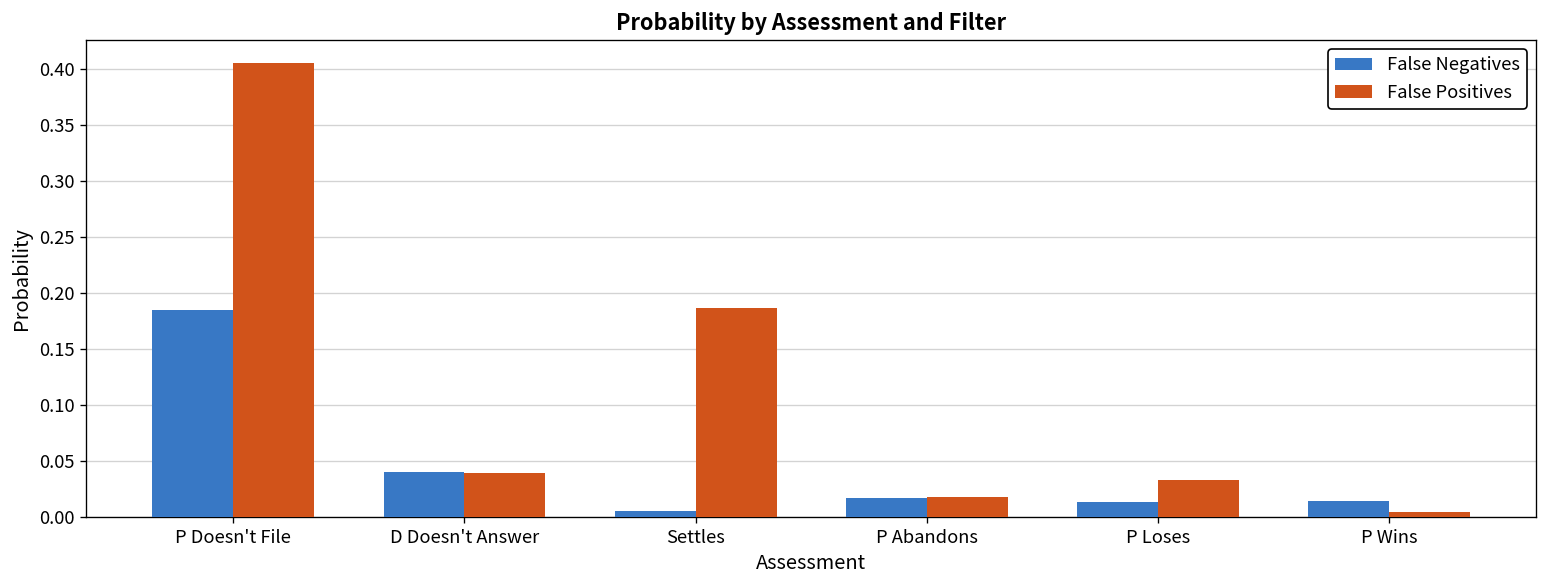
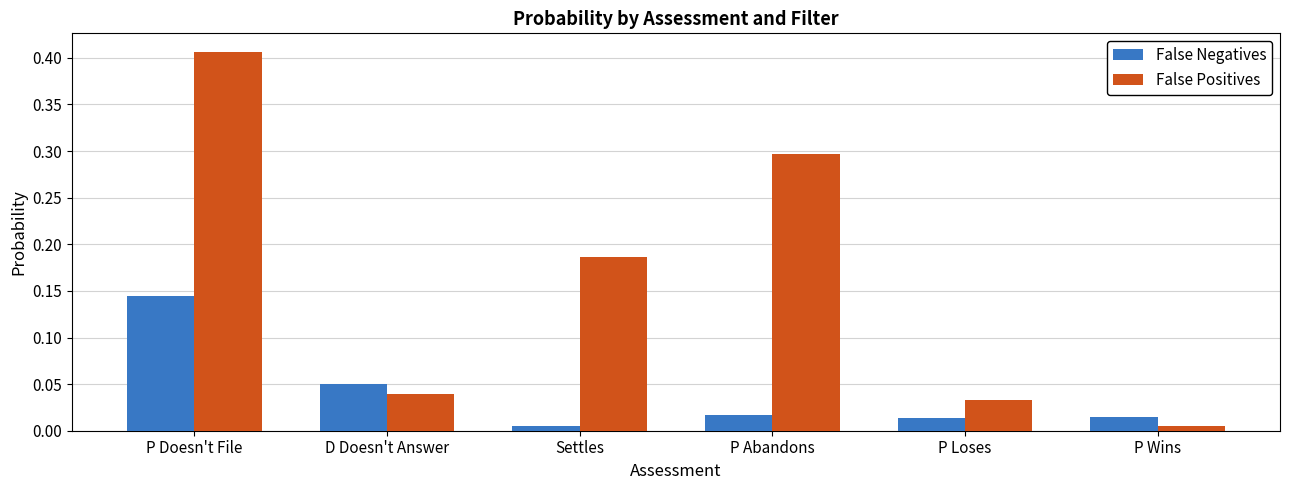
  {
    "False Negatives": {
-     "P Doesn't File": 0.18,
-     "D Doesn't Answer": 0.04,
+     "P Doesn't File": 0.14,
+     "D Doesn't Answer": 0.05,
      "Settles": 0.01,
      "P Abandons": 0.02,
      "P Loses": 0.01,
      "P Wins": 0.01
    },
    "False Positives": {
      "P Doesn't File": 0.41,
      "D Doesn't Answer": 0.04,
      "Settles": 0.19,
-     "P Abandons": 0.02,
+     "P Abandons": 0.30,
      "P Loses": 0.03,
      "P Wins": 0.00
    }
  }
